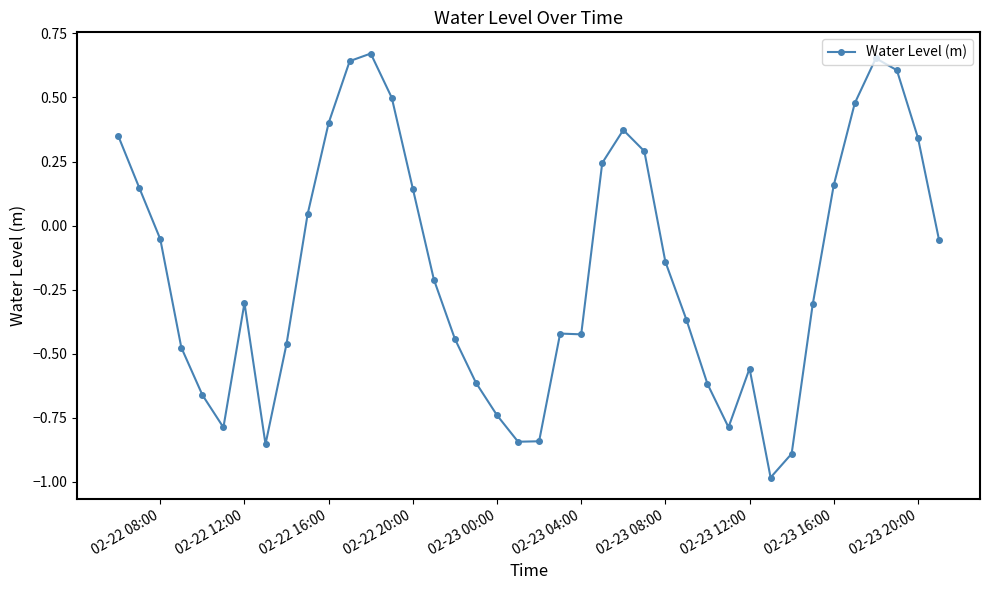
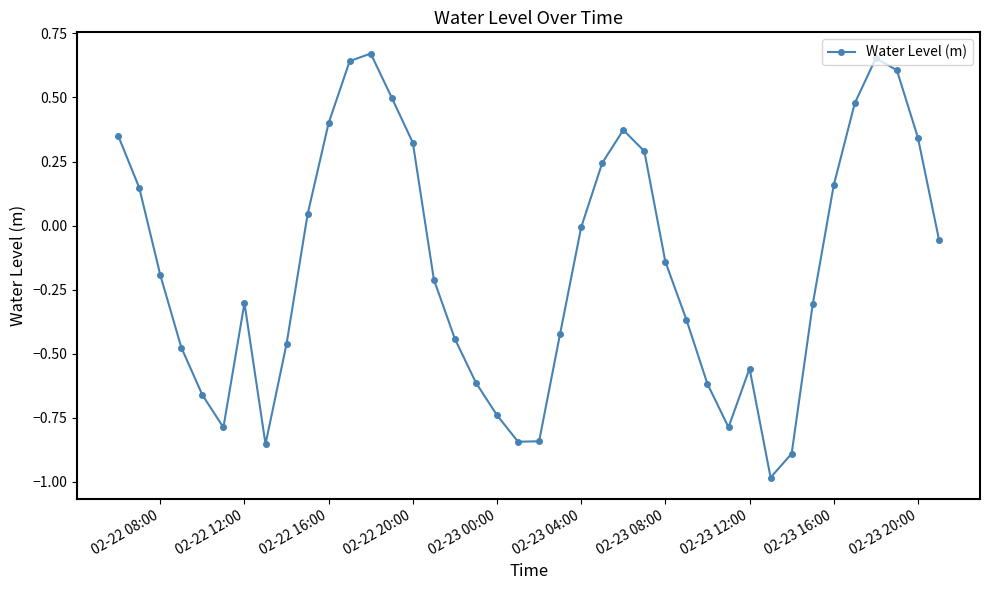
  {
-   "02-22 08:00": -0.05,
+   "02-22 08:00": -0.19,
    "02-22 12:00": -0.30,
    "02-22 16:00": 0.40,
-   "02-22 20:00": 0.14,
+   "02-22 20:00": 0.32,
    "02-23 00:00": -0.74,
-   "02-23 04:00": -0.42,
+   "02-23 04:00": -0.01,
    "02-23 08:00": -0.14,
    "02-23 12:00": -0.56,
    "02-23 16:00": 0.16,
    "02-23 20:00": 0.34
  }
